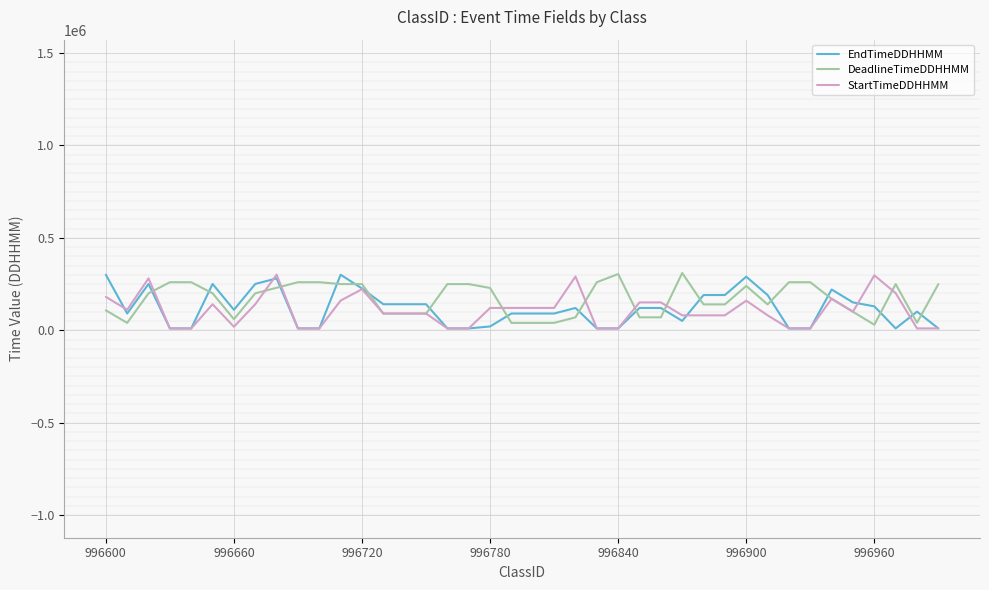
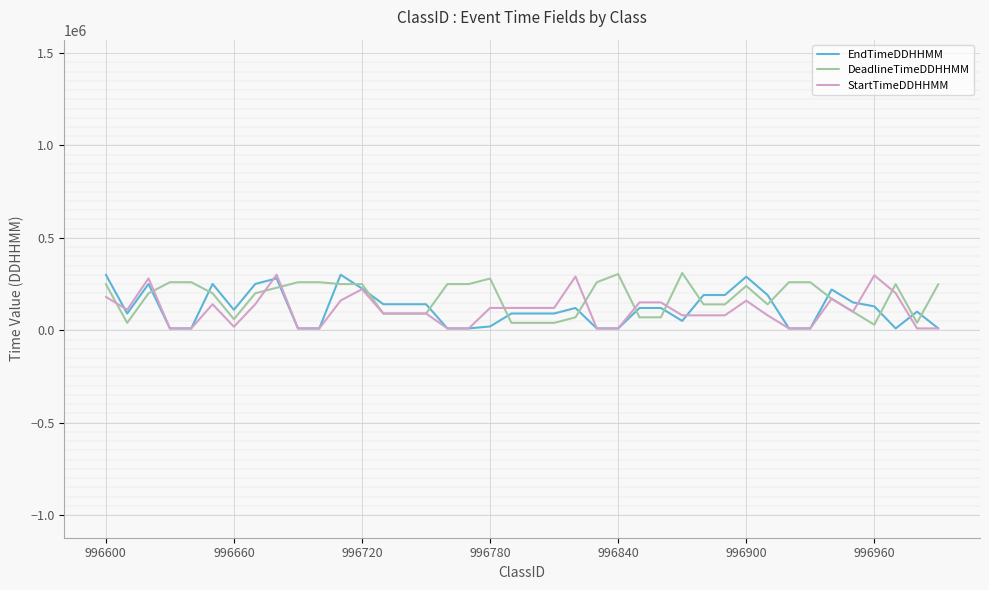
  {
    "EndTimeDDHHMM": {
      "996600": 300000,
      "996660": 110000,
      "996780": 20000,
      "996900": 290000,
      "996960": 130000
    },
    "DeadlineTimeDDHHMM": {
-     "996600": 110000,
+     "996600": 250000,
      "996660": 60000,
      "996720": 250000,
-     "996780": 230000,
+     "996780": 280000,
      "996840": 300000,
      "996900": 240000,
      "996960": 30000
    },
    "StartTimeDDHHMM": {
      "996600": 180000,
      "996660": 20000,
      "996780": 120000,
      "996900": 160000,
      "996960": 300000
    }
  }
